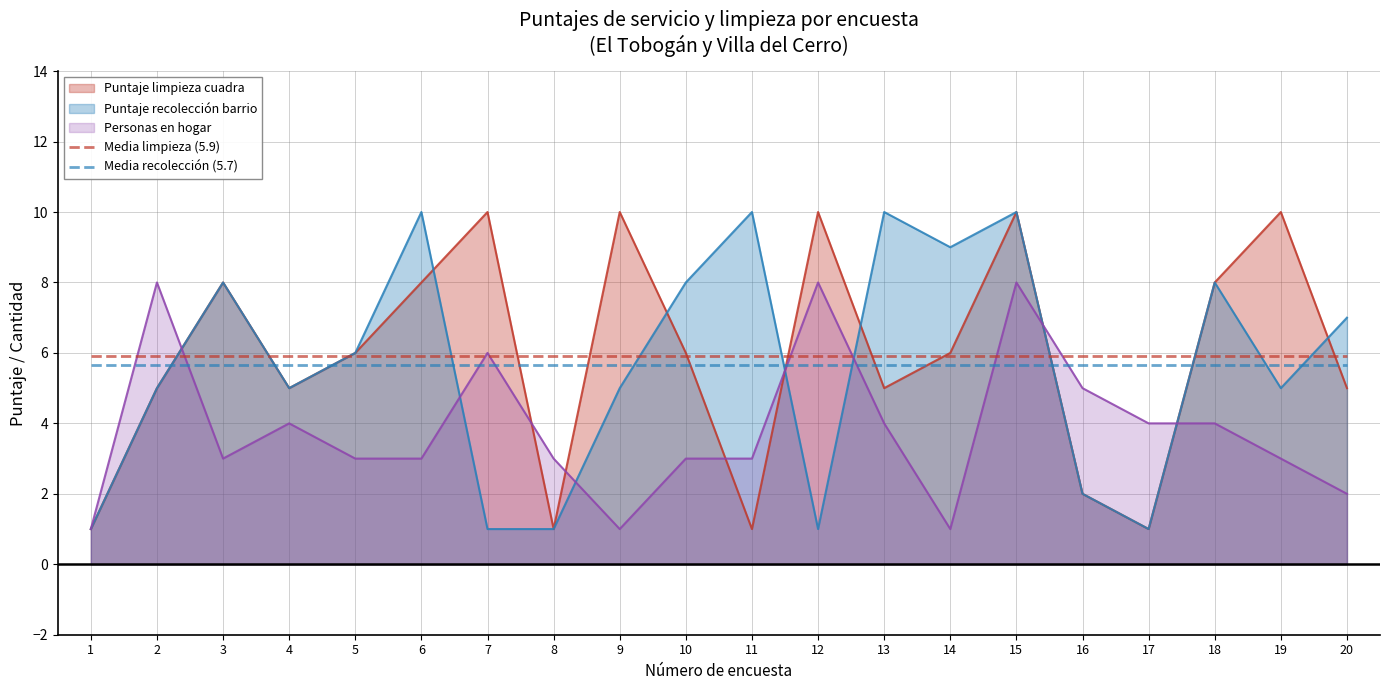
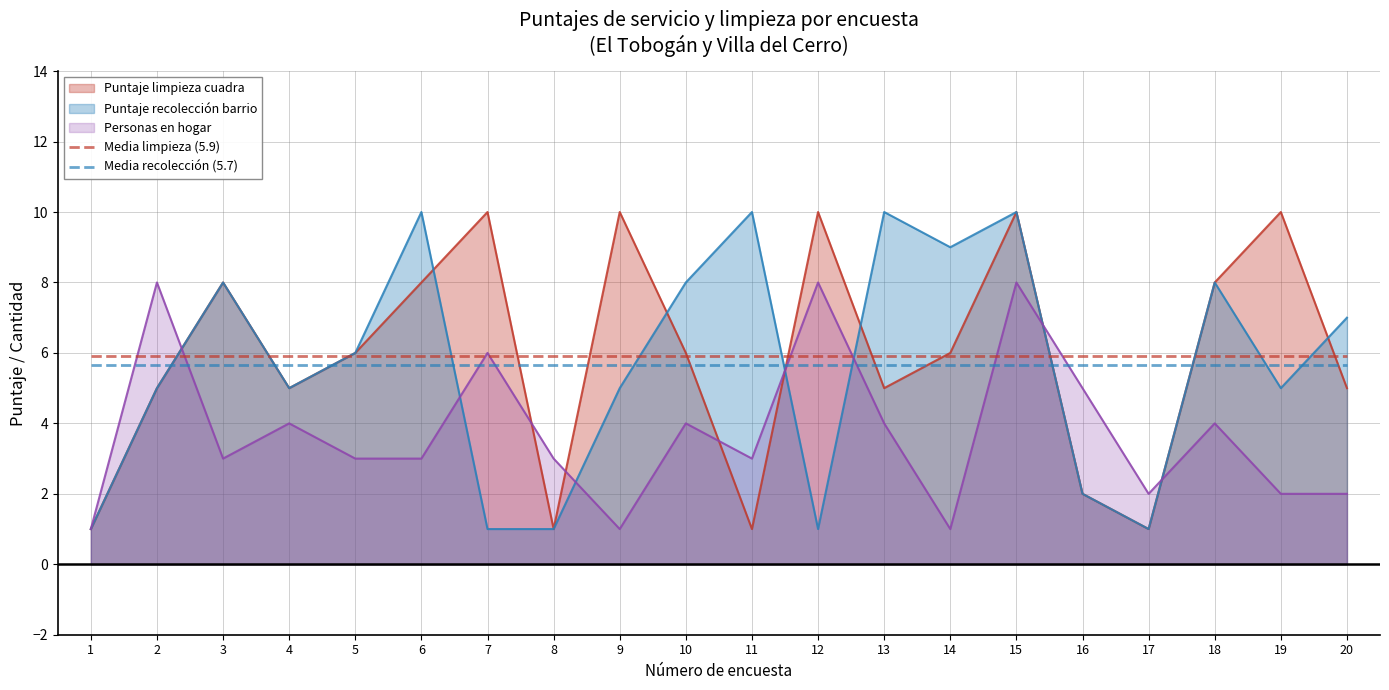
  {
    "Personas en hogar": {
      "2": 8,
      "3": 3,
      "4": 4,
      "5": 3,
      "6": 3,
      "7": 6,
      "8": 3,
      "9": 1,
-     "10": 3,
+     "10": 4,
      "11": 3,
      "12": 8,
      "13": 4,
      "14": 1,
      "15": 8,
      "16": 5,
-     "17": 4,
+     "17": 2,
      "18": 4,
-     "19": 3,
+     "19": 2,
      "20": 2
    }
  }
